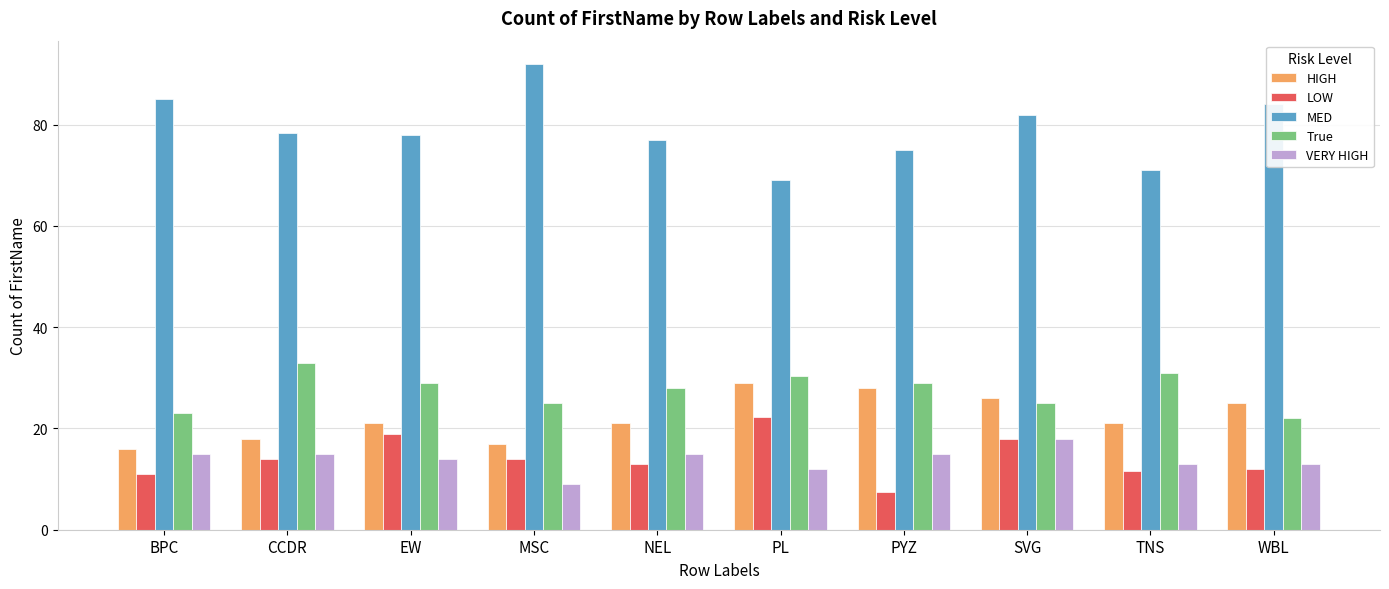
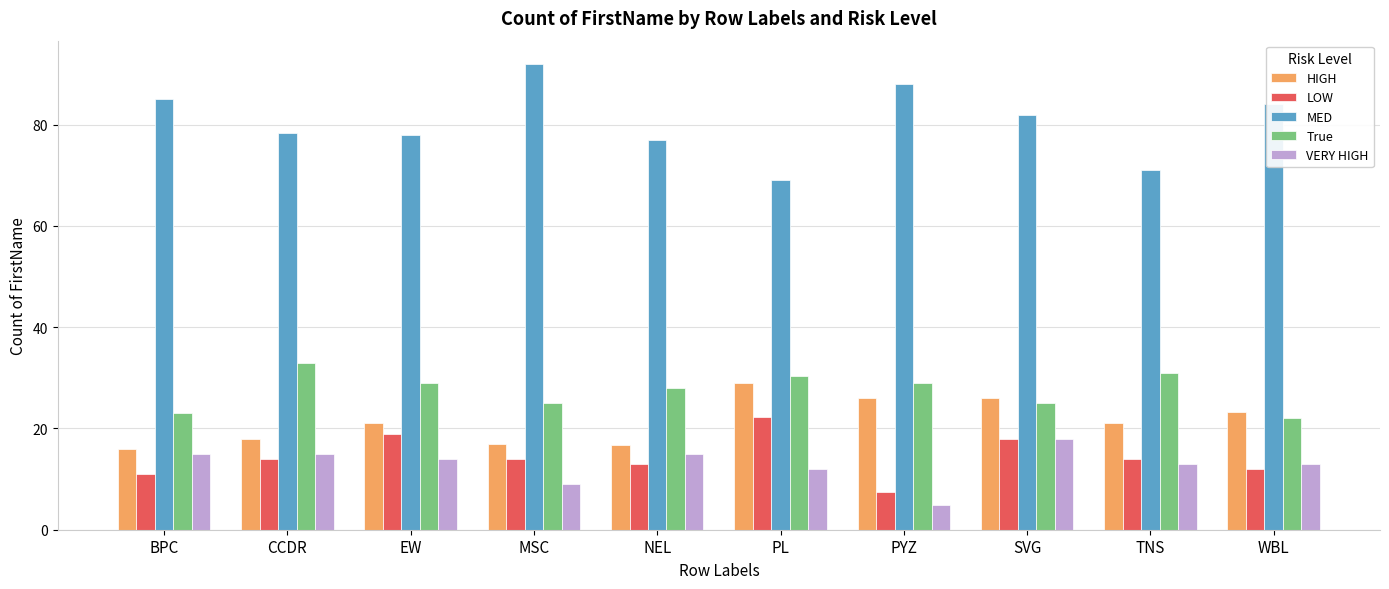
  {
    "HIGH": {
      "BPC": 16,
      "CCDR": 18,
      "EW": 21,
      "MSC": 17,
-     "NEL": 21,
+     "NEL": 17,
      "PL": 29,
-     "PYZ": 28,
+     "PYZ": 26,
      "SVG": 26,
      "TNS": 21,
-     "WBL": 25
+     "WBL": 23
    },
    "LOW": {
      "BPC": 11,
      "CCDR": 14,
      "EW": 19,
      "MSC": 14,
      "NEL": 13,
      "PL": 22,
      "PYZ": 7,
      "SVG": 18,
-     "TNS": 12,
+     "TNS": 14,
      "WBL": 12
    },
    "MED": {
      "BPC": 85,
      "CCDR": 78,
      "EW": 78,
      "MSC": 92,
      "NEL": 77,
      "PL": 69,
-     "PYZ": 75,
+     "PYZ": 88,
      "SVG": 82,
      "TNS": 71
    },
    "True": {
      "BPC": 23,
      "CCDR": 33,
      "EW": 29,
      "MSC": 25,
      "NEL": 28,
      "PL": 30,
      "PYZ": 29,
      "SVG": 25,
      "TNS": 31,
      "WBL": 22
    },
    "VERY HIGH": {
      "BPC": 15,
      "CCDR": 15,
      "EW": 14,
      "MSC": 9,
      "NEL": 15,
      "PL": 12,
-     "PYZ": 15,
+     "PYZ": 5,
      "SVG": 18,
      "TNS": 13,
      "WBL": 13
    }
  }
